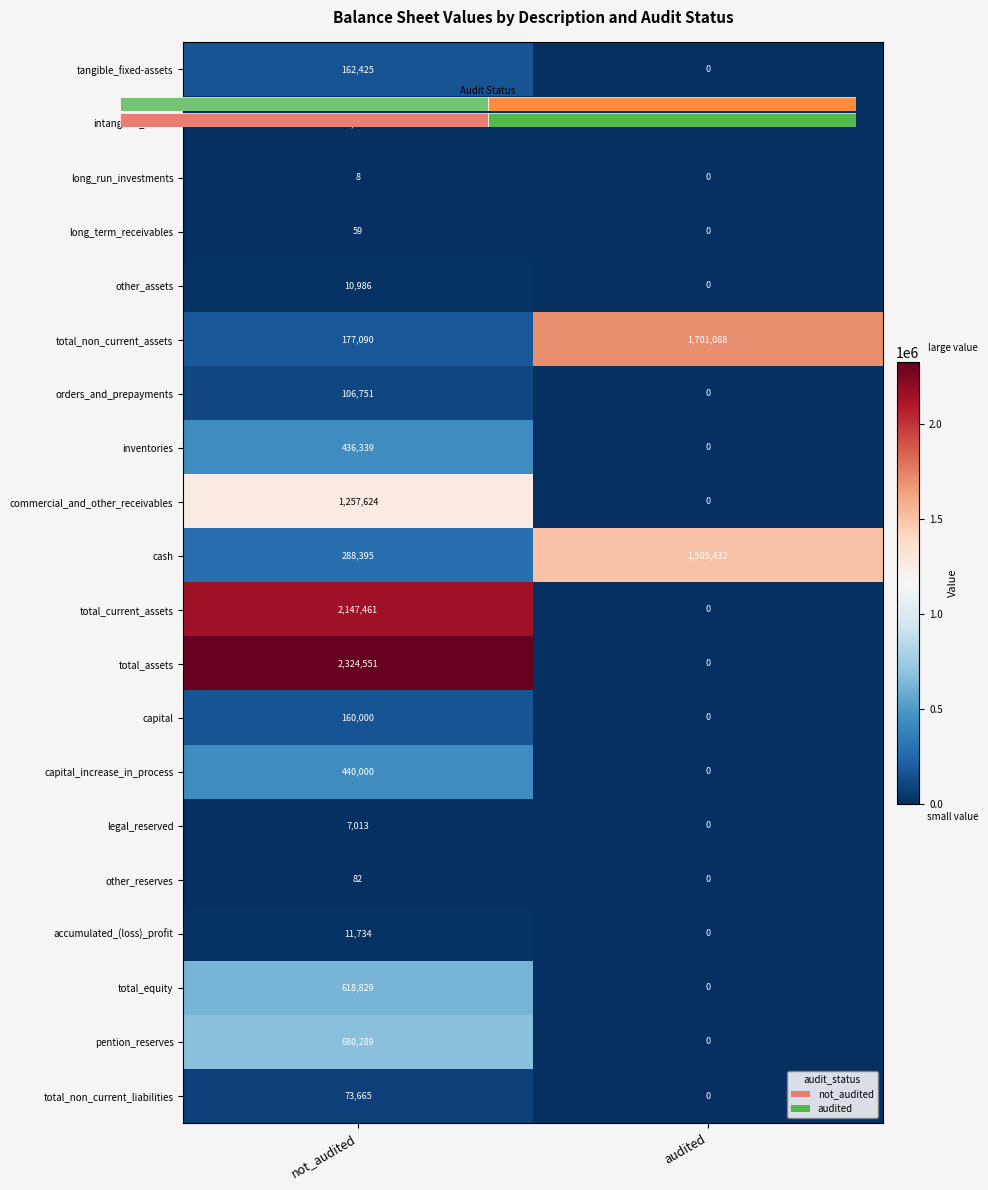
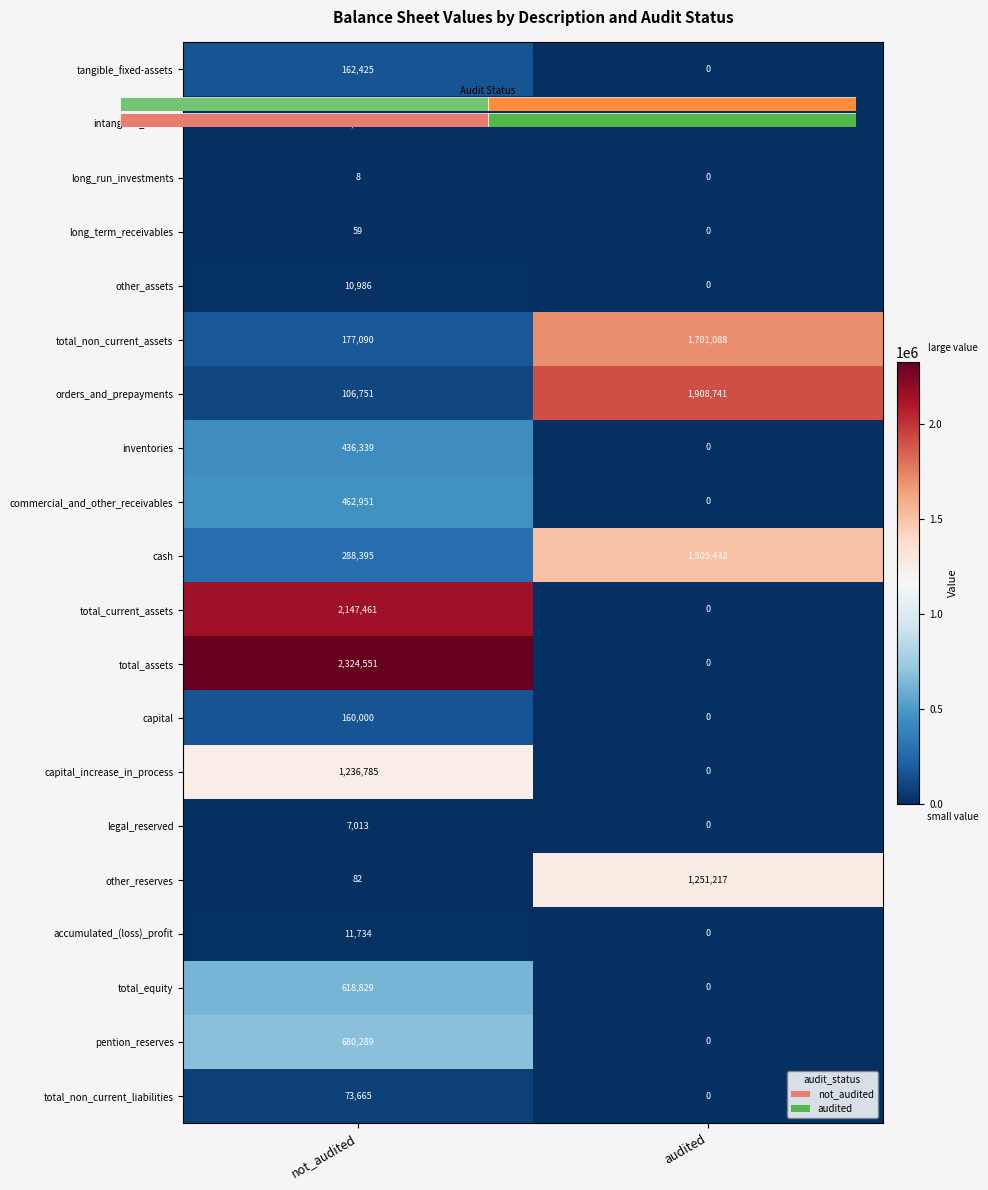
  {
    "Balance Sheet Values by Description and Audit Status": {
      "tangible_fixed-assets": {
        "not_audited": "162,425",
        "audited": "0"
      },
      "long_run_investments": {
        "not_audited": "8",
        "audited": "0"
      },
      "long_term_receivables": {
        "not_audited": "59",
        "audited": "0"
      },
      "other_assets": {
        "not_audited": "10,986",
        "audited": "0"
      },
      "total_non_current_assets": {
        "not_audited": "177,090",
        "audited": "1,701,088"
      },
      "orders_and_prepayments": {
        "not_audited": "106,751",
-       "audited": "0"
+       "audited": "1,908,741"
      },
      "inventories": {
        "not_audited": "436,339",
        "audited": "0"
      },
      "commercial_and_other_receivables": {
-       "not_audited": "1,257,624",
+       "not_audited": "462,951",
        "audited": "0"
      },
      "cash": {
        "not_audited": "288,395",
        "audited": "1,505,432"
      },
      "total_current_assets": {
        "not_audited": "2,147,461",
        "audited": "0"
      },
      "total_assets": {
        "not_audited": "2,324,551",
        "audited": "0"
      },
      "capital": {
        "not_audited": "160,000",
        "audited": "0"
      },
      "capital_increase_in_process": {
-       "not_audited": "440,000",
+       "not_audited": "1,236,785",
        "audited": "0"
      },
      "legal_reserved": {
        "not_audited": "7,013",
        "audited": "0"
      },
      "other_reserves": {
        "not_audited": "82",
-       "audited": "0"
+       "audited": "1,251,217"
      },
      "accumulated_(loss)_profit": {
        "not_audited": "11,734",
        "audited": "0"
      },
      "total_equity": {
        "not_audited": "618,829",
        "audited": "0"
      },
      "pention_reserves": {
        "not_audited": "680,289",
        "audited": "0"
      },
      "total_non_current_liabilities": {
        "not_audited": "73,665",
        "audited": "0"
      }
    }
  }
